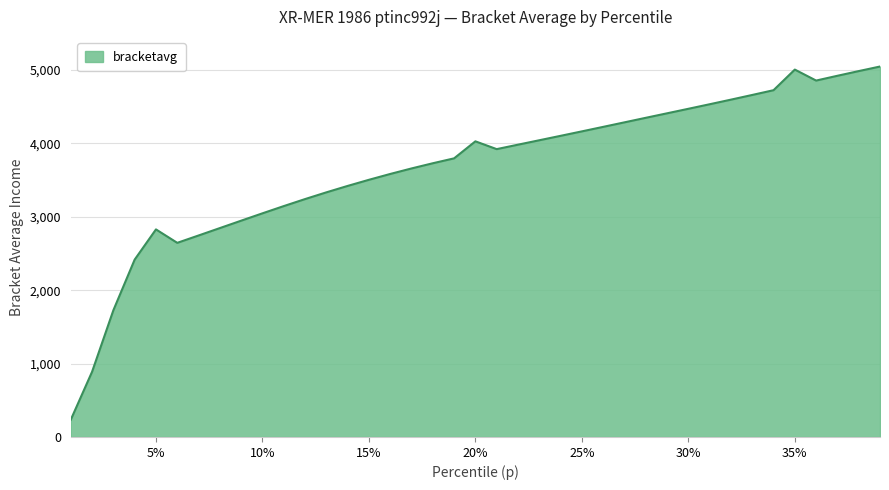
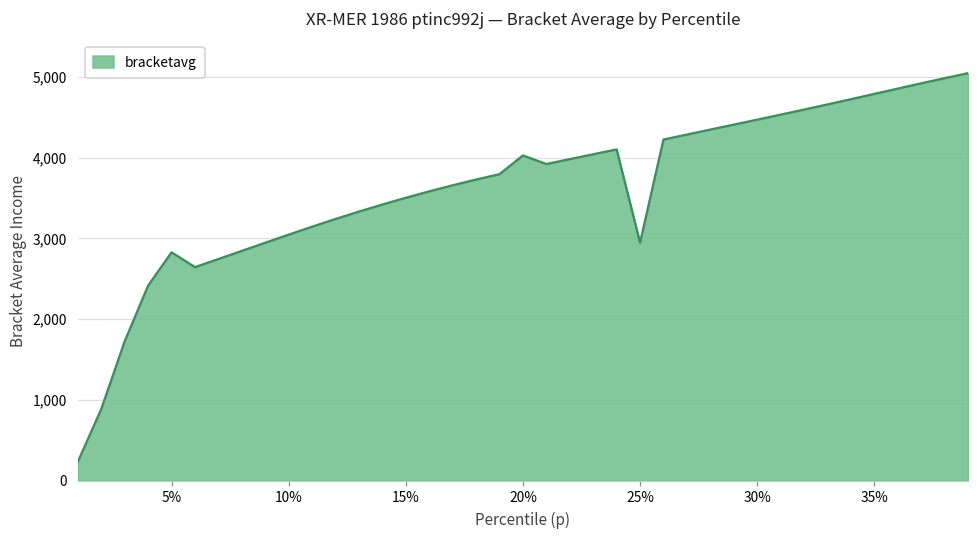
  {
    "5%": "2,800",
    "10%": "3,000",
    "15%": "3,500",
    "20%": "4,000",
-   "25%": "4,200",
+   "25%": "2,900",
    "30%": "4,500",
-   "35%": "5,000"
+   "35%": "4,800"
  }
